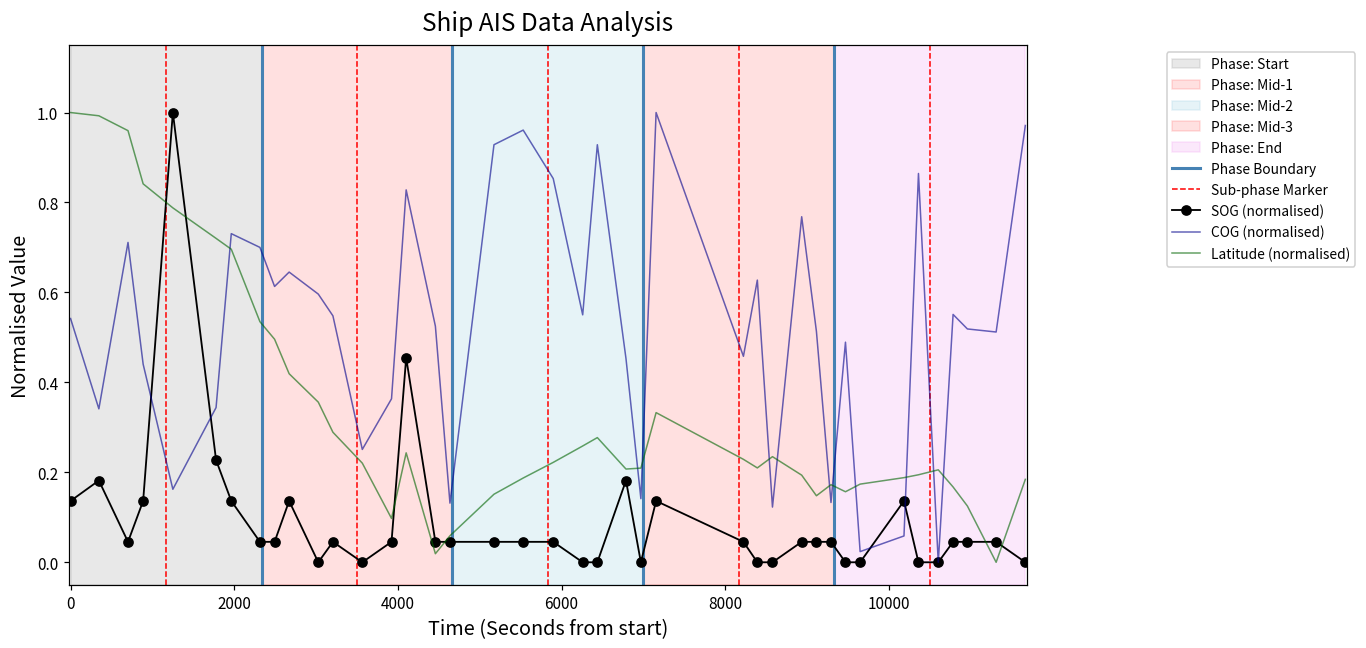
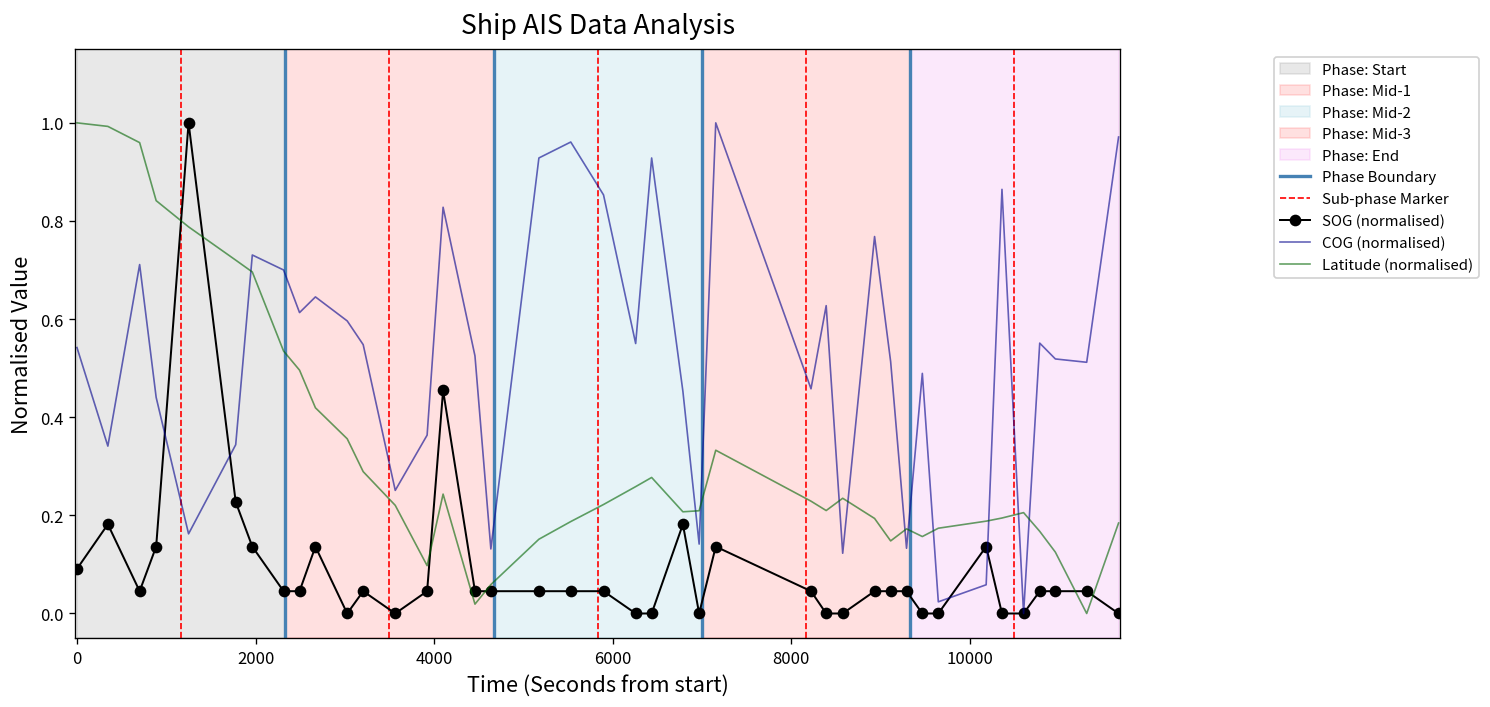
  {
    "SOG (normalised)": {
-     "0": 0.14
+     "0": 0.09
    },
    "COG (normalised)": {
      "0": 0.54
    },
    "Latitude (normalised)": {
      "0": 1.00
    }
  }
